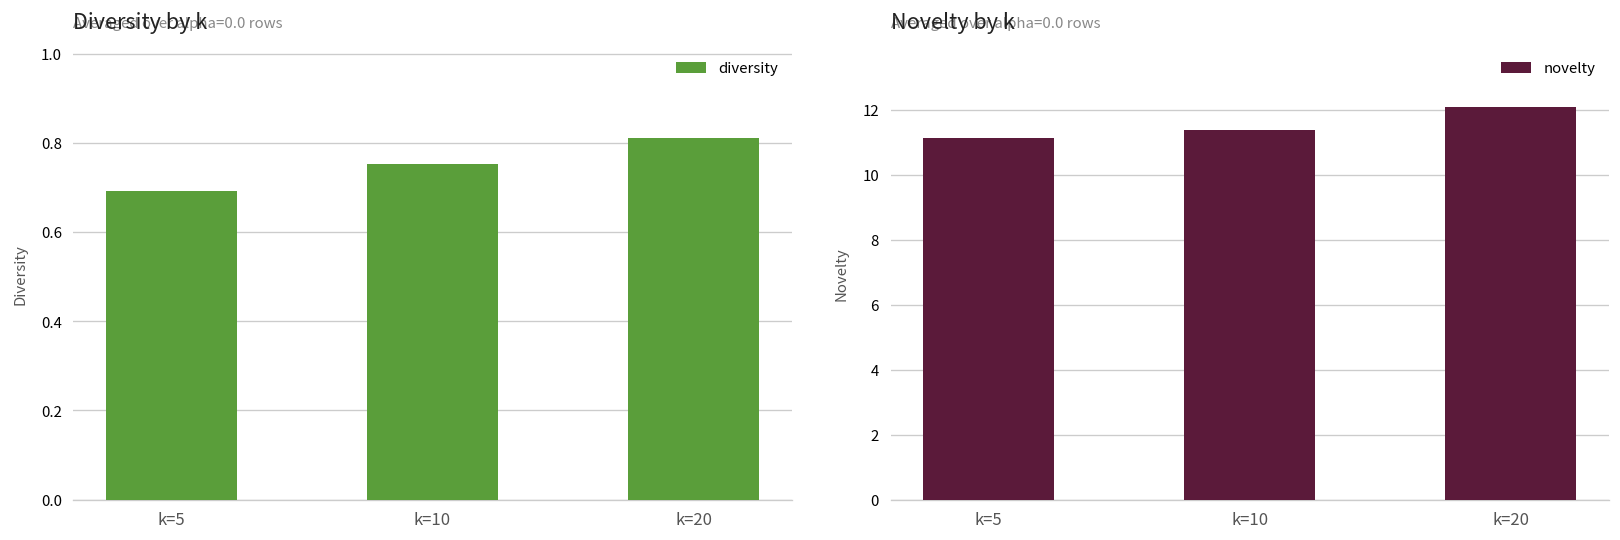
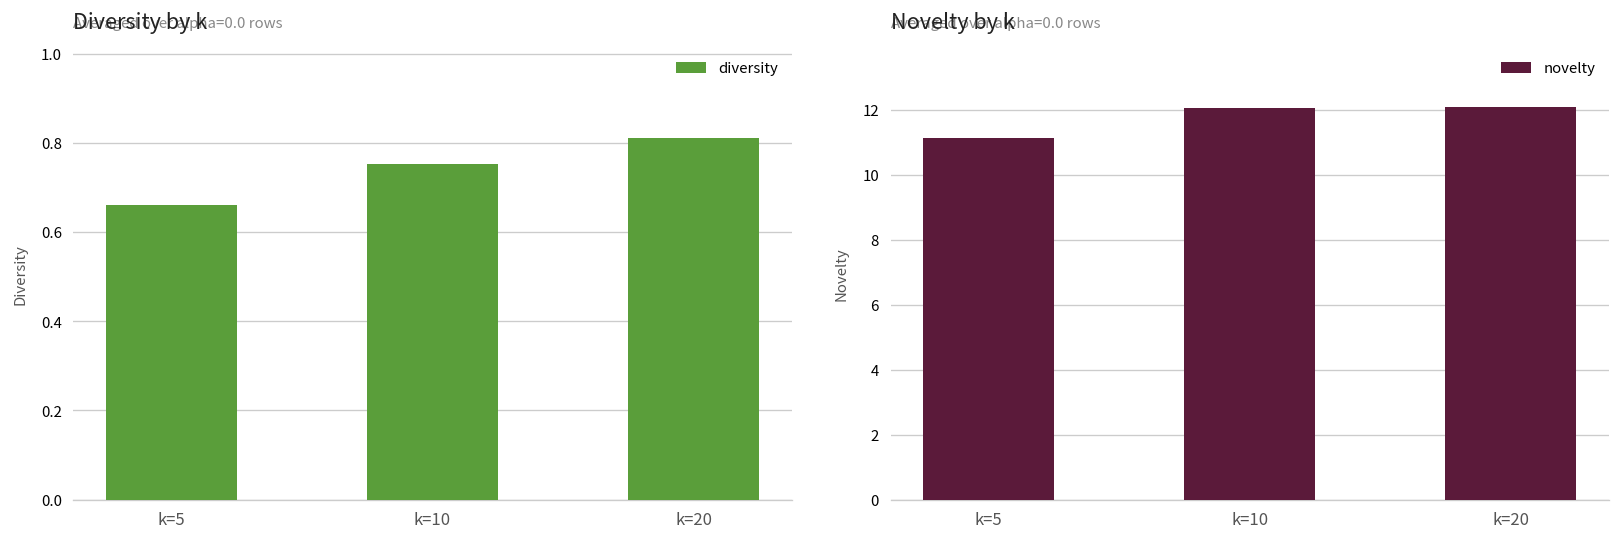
  {
    "Diversity by k": {
-     "k=5": 0.69,
+     "k=5": 0.66,
      "k=10": 0.75,
      "k=20": 0.81
    },
    "Novelty by k": {
      "k=5": 11.2,
-     "k=10": 11.4,
+     "k=10": 12.1,
      "k=20": 12.1
    }
  }
